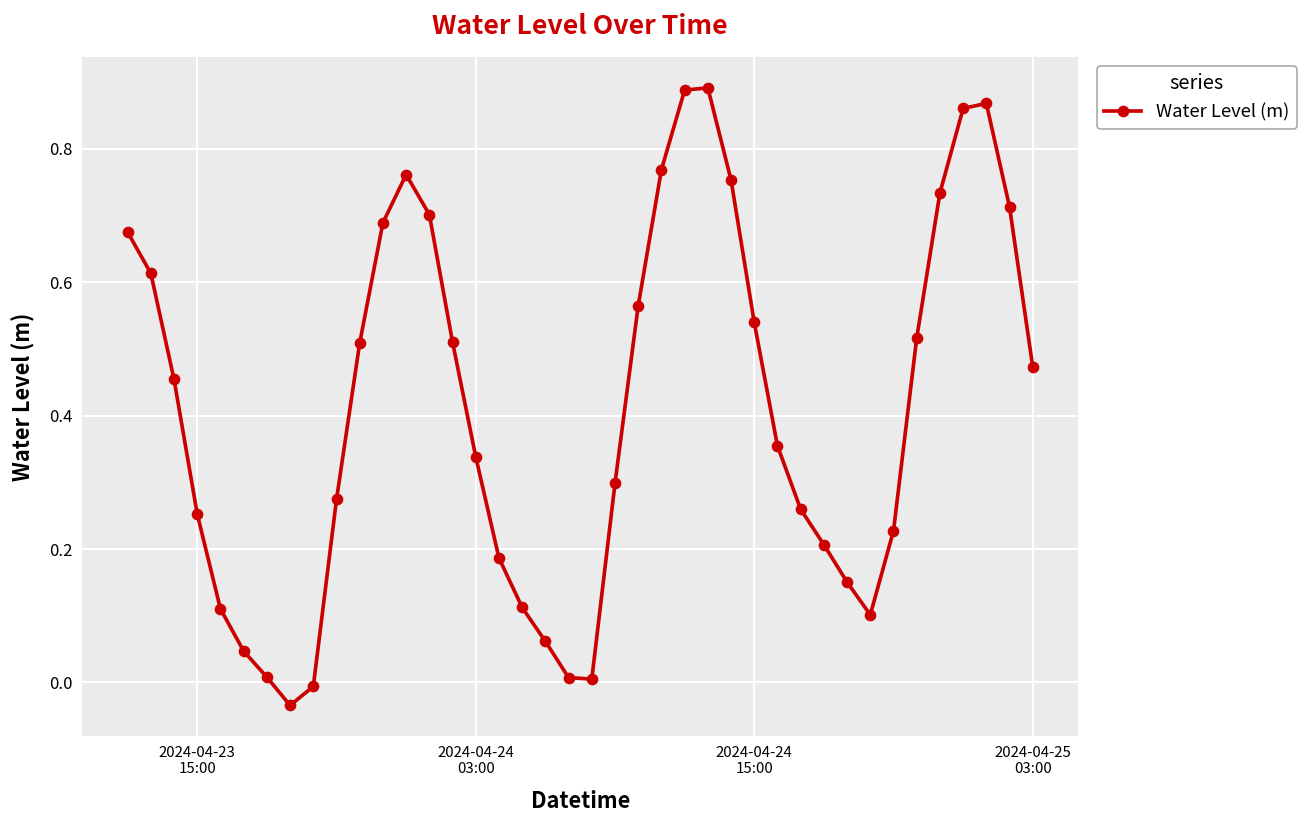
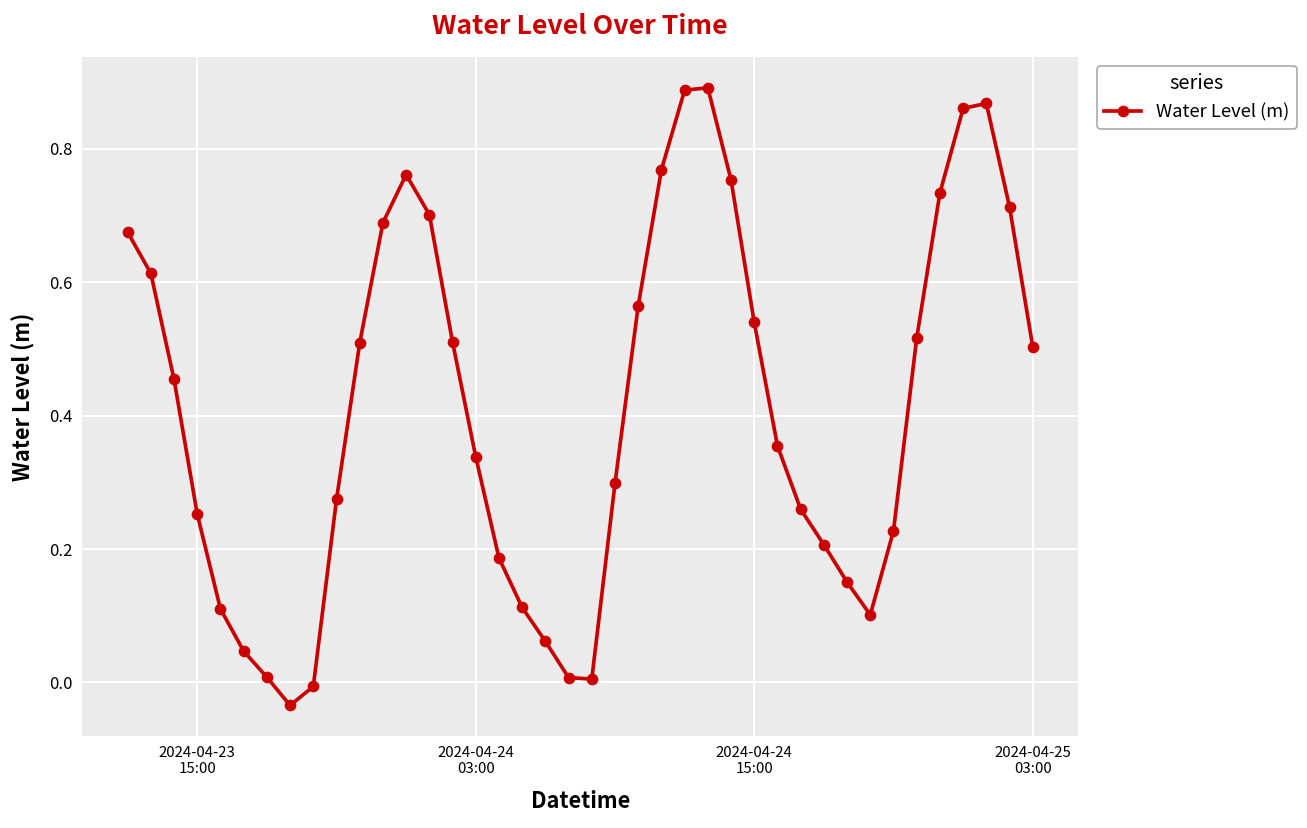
  {
    "2024-04-23 15:00": 0.25,
    "2024-04-24 03:00": 0.34,
    "2024-04-24 15:00": 0.54,
-   "2024-04-25 03:00": 0.47
+   "2024-04-25 03:00": 0.50
  }
